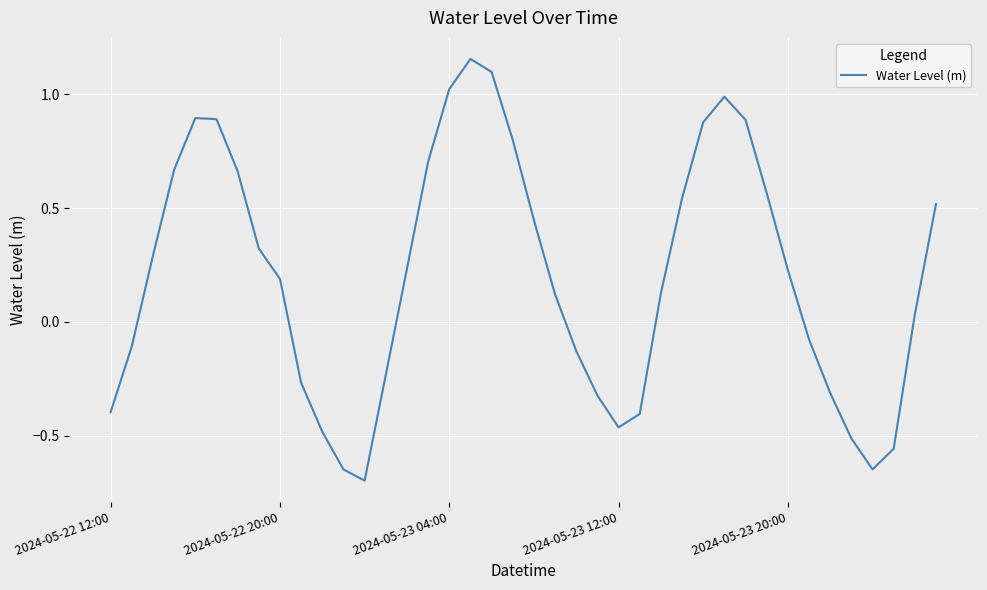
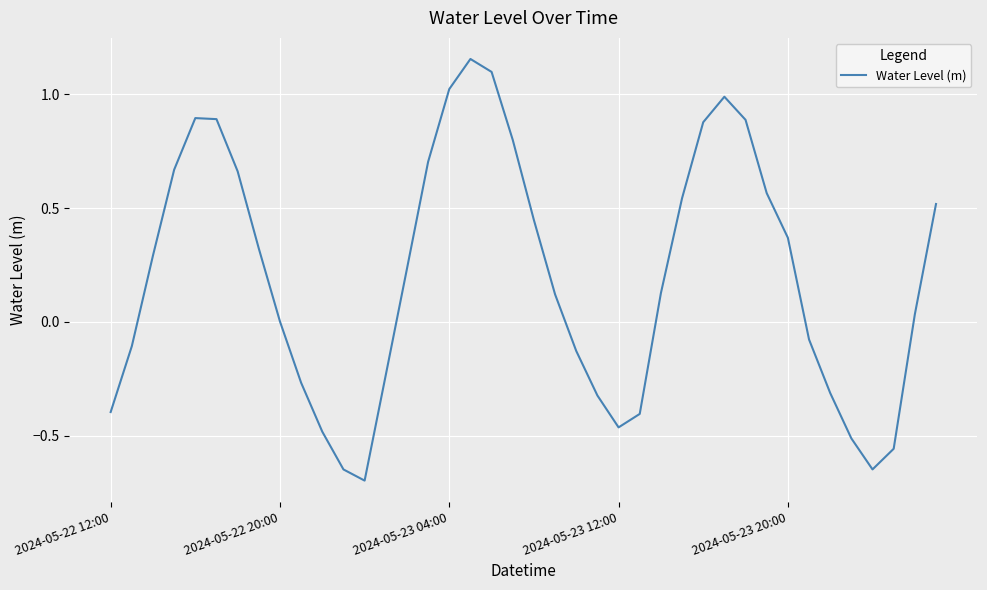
  {
    "2024-05-22 12:00": -0.40,
-   "2024-05-22 20:00": 0.19,
+   "2024-05-22 20:00": 0.00,
    "2024-05-23 04:00": 1.02,
    "2024-05-23 12:00": -0.46,
-   "2024-05-23 20:00": 0.23
+   "2024-05-23 20:00": 0.37
  }
